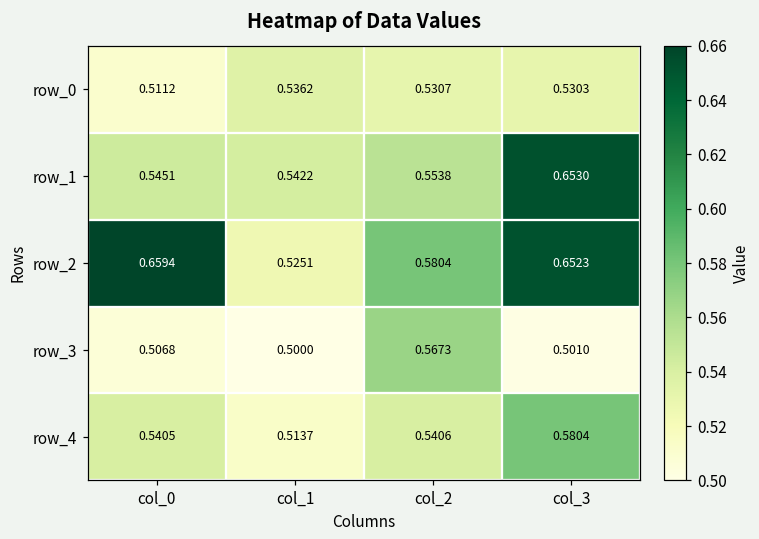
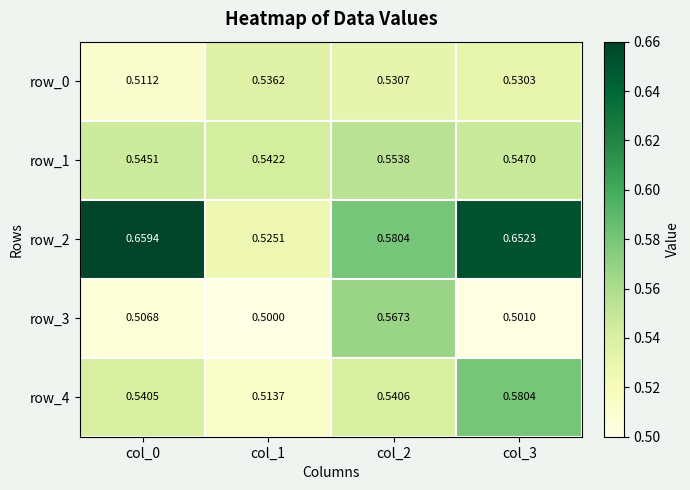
  {
    "row_0": {
      "col_0": 0.5112,
      "col_1": 0.5362,
      "col_2": 0.5307,
      "col_3": 0.5303
    },
    "row_1": {
      "col_0": 0.5451,
      "col_1": 0.5422,
      "col_2": 0.5538,
-     "col_3": 0.6530
+     "col_3": 0.5470
    },
    "row_2": {
      "col_0": 0.6594,
      "col_1": 0.5251,
      "col_2": 0.5804,
      "col_3": 0.6523
    },
    "row_3": {
      "col_0": 0.5068,
      "col_1": 0.5000,
      "col_2": 0.5673,
      "col_3": 0.5010
    },
    "row_4": {
      "col_0": 0.5405,
      "col_1": 0.5137,
      "col_2": 0.5406,
      "col_3": 0.5804
    }
  }
